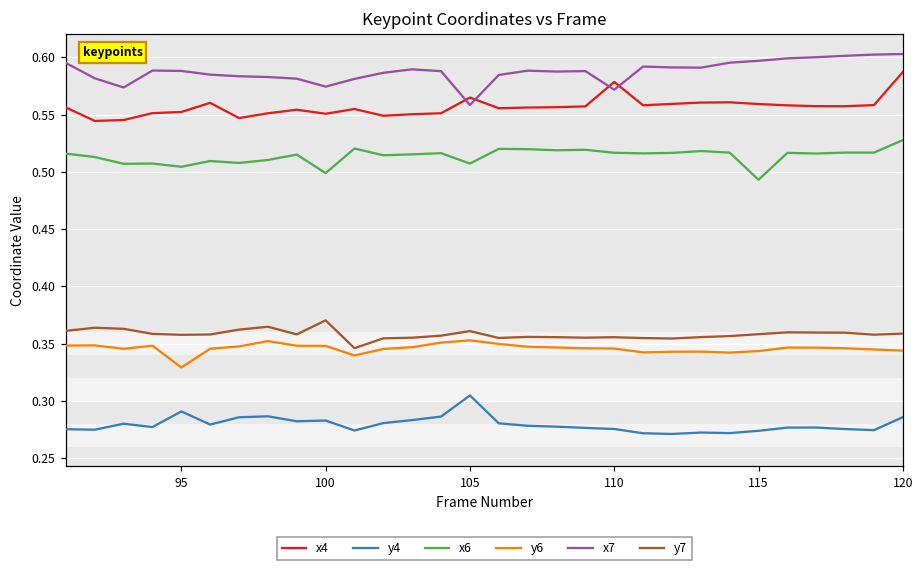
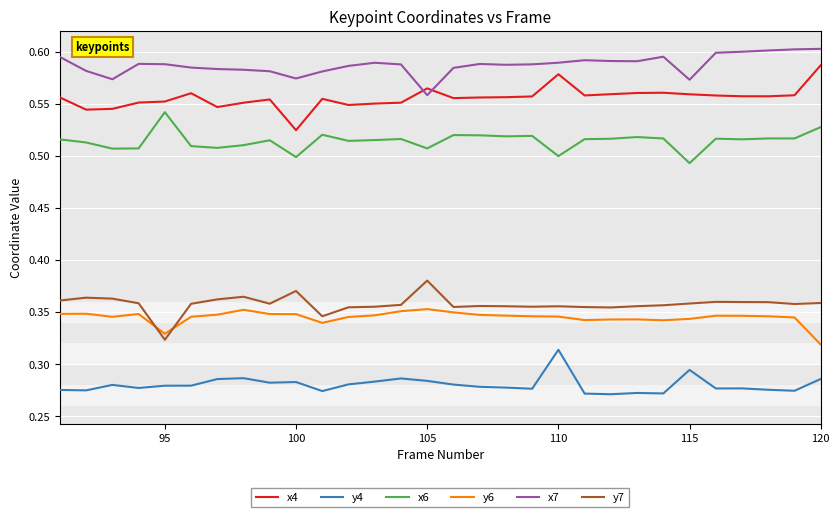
  {
    "x4": {
      "95": 0.552,
-     "100": 0.551,
+     "100": 0.525,
      "105": 0.565,
      "110": 0.579,
      "115": 0.559,
      "120": 0.587
    },
    "y4": {
-     "95": 0.291,
+     "95": 0.279,
      "100": 0.283,
-     "105": 0.305,
-     "110": 0.275,
-     "115": 0.274,
+     "105": 0.284,
+     "110": 0.314,
+     "115": 0.294,
      "120": 0.286
    },
    "x6": {
-     "95": 0.504,
+     "95": 0.542,
      "100": 0.499,
      "105": 0.507,
-     "110": 0.517,
+     "110": 0.500,
      "115": 0.493,
      "120": 0.528
    },
    "y6": {
      "95": 0.329,
      "100": 0.348,
      "105": 0.353,
      "110": 0.346,
      "115": 0.344,
-     "120": 0.344
+     "120": 0.319
    },
    "x7": {
      "95": 0.588,
      "100": 0.574,
      "105": 0.558,
-     "110": 0.572,
-     "115": 0.597,
+     "110": 0.590,
+     "115": 0.573,
      "120": 0.603
    },
    "y7": {
-     "95": 0.358,
+     "95": 0.323,
      "100": 0.370,
-     "105": 0.361,
+     "105": 0.380,
      "110": 0.356,
      "115": 0.358,
      "120": 0.359
    }
  }
